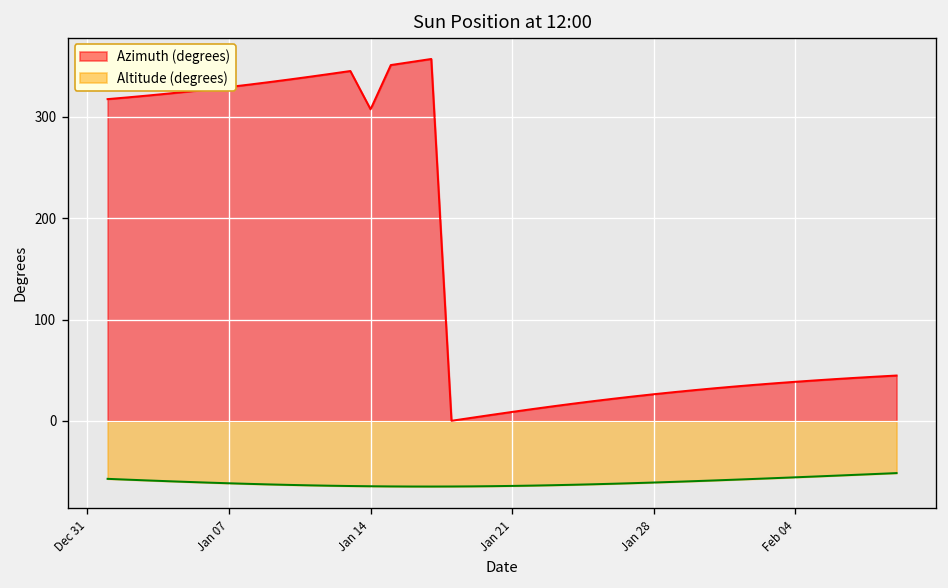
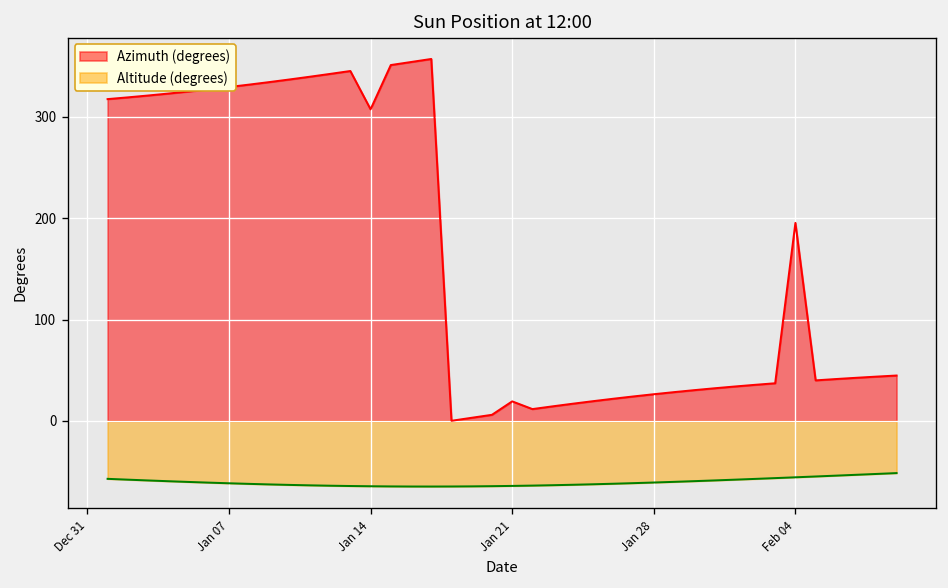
  {
    "Azimuth (degrees)": {
      "Jan 14": 310,
-     "Jan 21": 10,
+     "Jan 21": 20,
      "Jan 28": 30,
-     "Feb 04": 40
+     "Feb 04": 200
    }
  }
